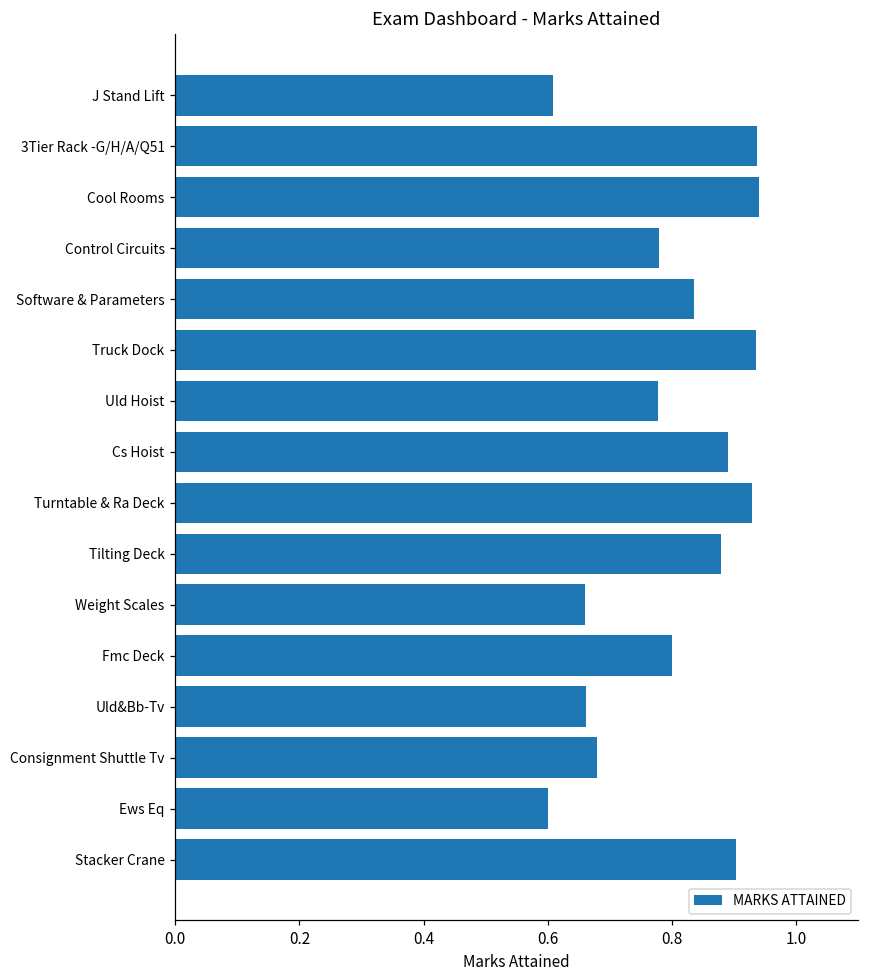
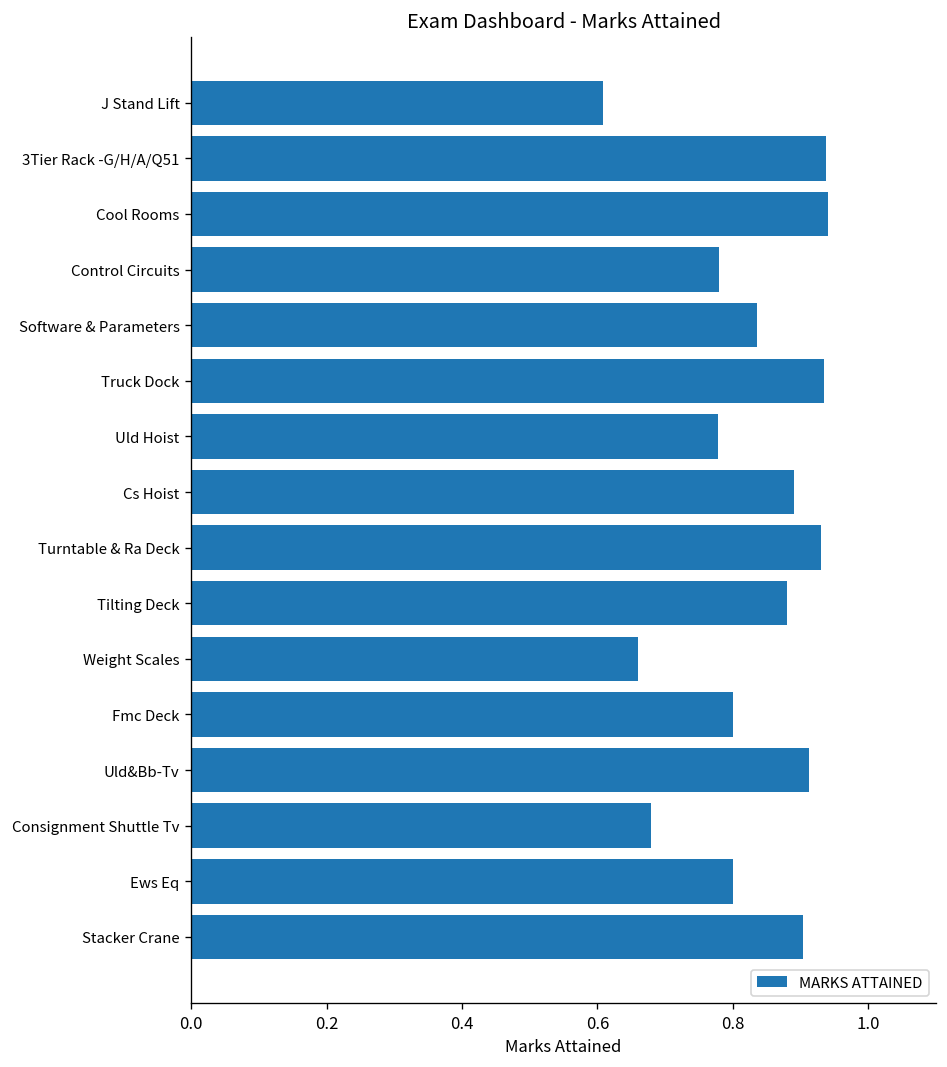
  {
    "J Stand Lift": 0.61,
    "3Tier Rack -G/H/A/Q51": 0.94,
    "Cool Rooms": 0.94,
    "Control Circuits": 0.78,
    "Software & Parameters": 0.84,
    "Truck Dock": 0.94,
    "Uld Hoist": 0.78,
    "Cs Hoist": 0.89,
    "Turntable & Ra Deck": 0.93,
    "Tilting Deck": 0.88,
    "Weight Scales": 0.66,
    "Fmc Deck": 0.80,
-   "Uld&Bb-Tv": 0.66,
+   "Uld&Bb-Tv": 0.91,
    "Consignment Shuttle Tv": 0.68,
-   "Ews Eq": 0.6,
+   "Ews Eq": 0.8,
    "Stacker Crane": 0.90
  }
